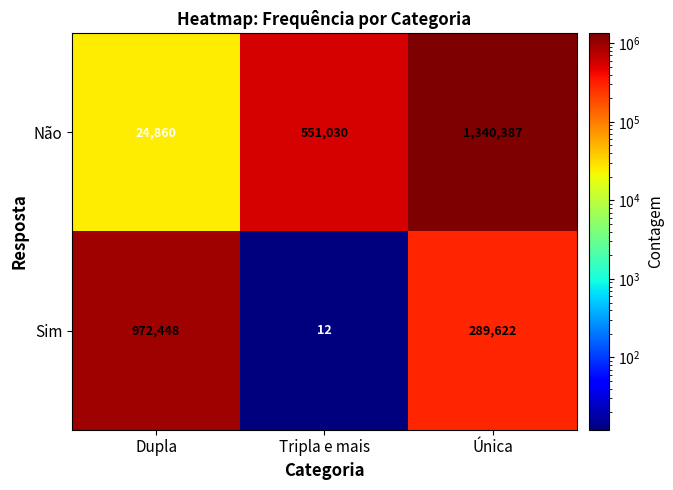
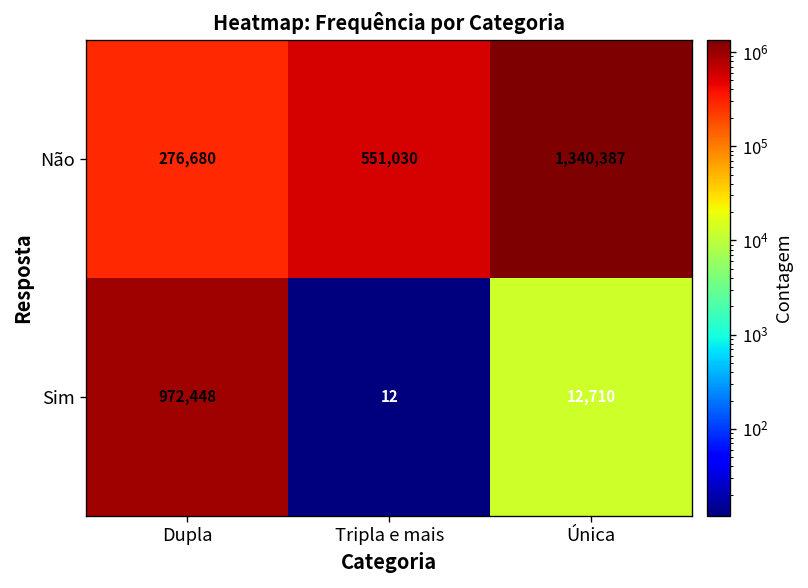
  {
    "Não": {
-     "Dupla": "24,860",
+     "Dupla": "276,680",
      "Tripla e mais": "551,030",
      "Única": "1,340,387"
    },
    "Sim": {
      "Dupla": "972,448",
      "Tripla e mais": "12",
-     "Única": "289,622"
+     "Única": "12,710"
    }
  }
